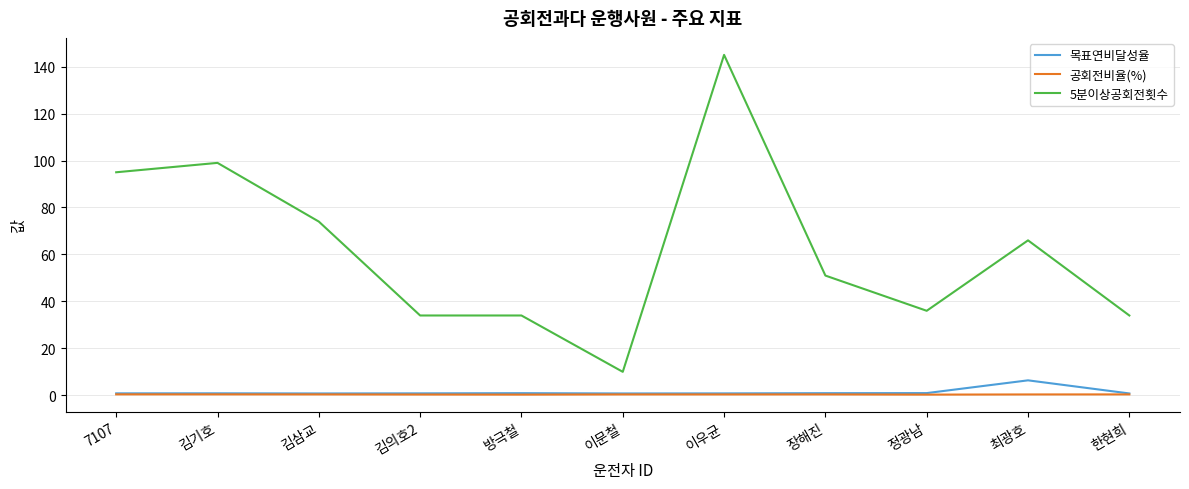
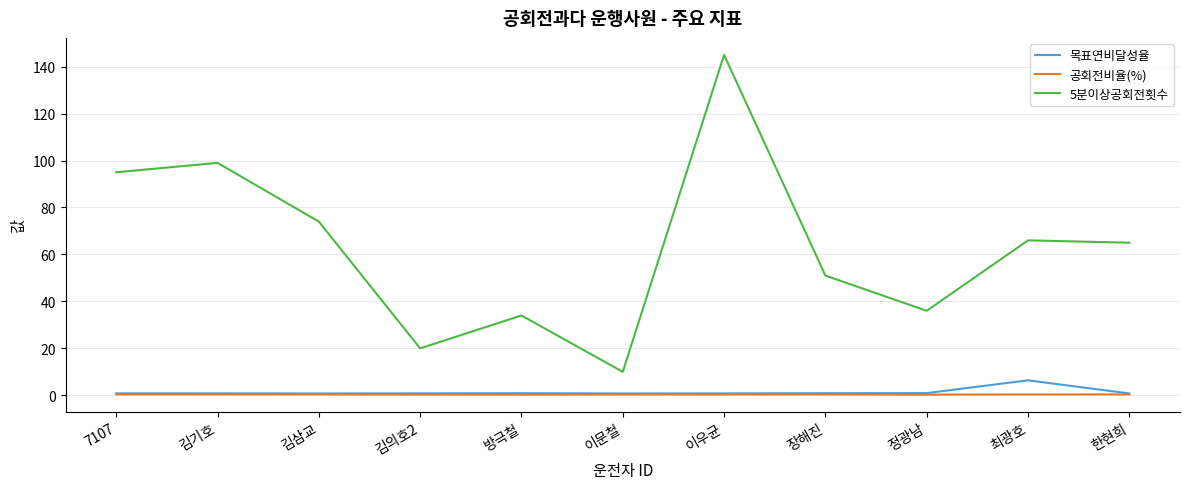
  {
    "목표연비달성율": {
      "최광호": 6
    },
    "공회전비율(%)": {
      "최광호": 0
    },
    "5분이상공회전횟수": {
      "7107": 95,
      "김기호": 99,
      "김삼교": 74,
-     "김의호2": 34,
+     "김의호2": 20,
      "방극철": 34,
      "이문철": 10,
      "이우균": 145,
      "장해진": 51,
      "정광남": 36,
      "최광호": 66,
-     "한현희": 34
+     "한현희": 65
    }
  }
